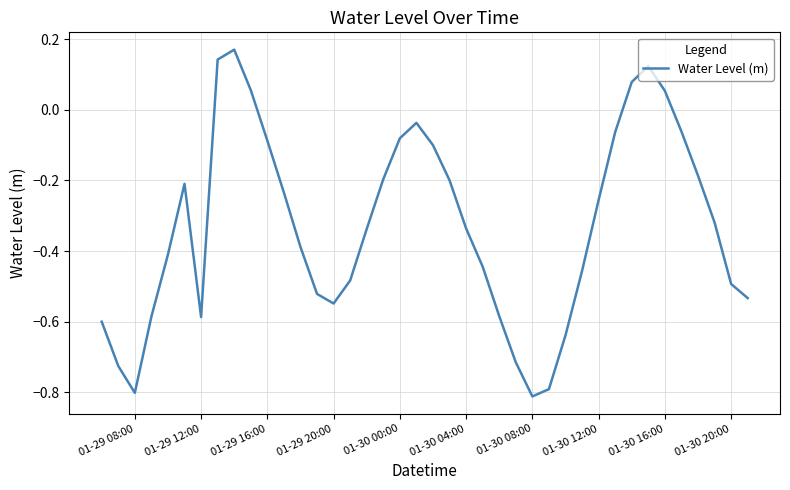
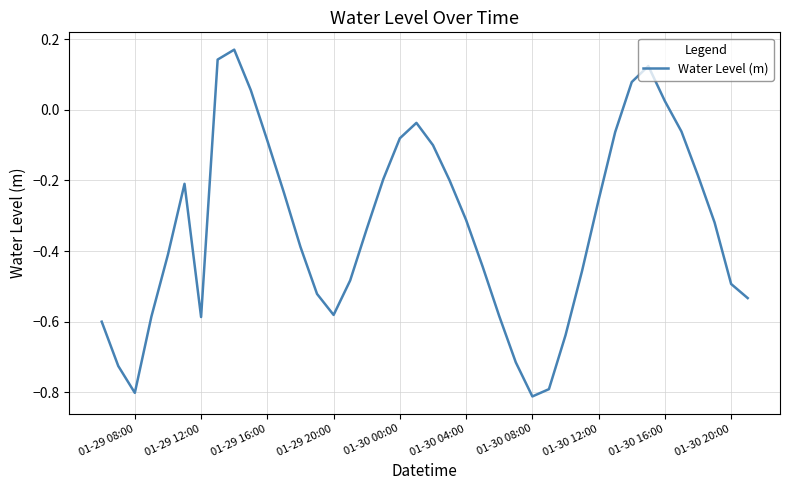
  {
    "01-29 08:00": -0.80,
    "01-29 12:00": -0.59,
    "01-29 16:00": -0.09,
-   "01-29 20:00": -0.55,
+   "01-29 20:00": -0.58,
    "01-30 00:00": -0.08,
-   "01-30 04:00": -0.34,
+   "01-30 04:00": -0.31,
    "01-30 08:00": -0.81,
    "01-30 12:00": -0.26,
-   "01-30 16:00": 0.05,
+   "01-30 16:00": 0.02,
    "01-30 20:00": -0.49
  }
